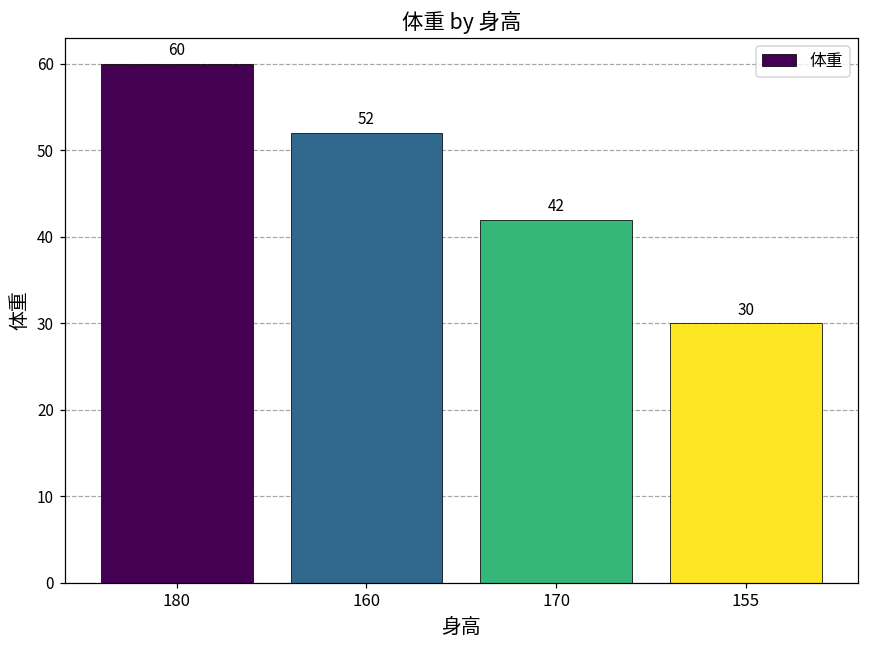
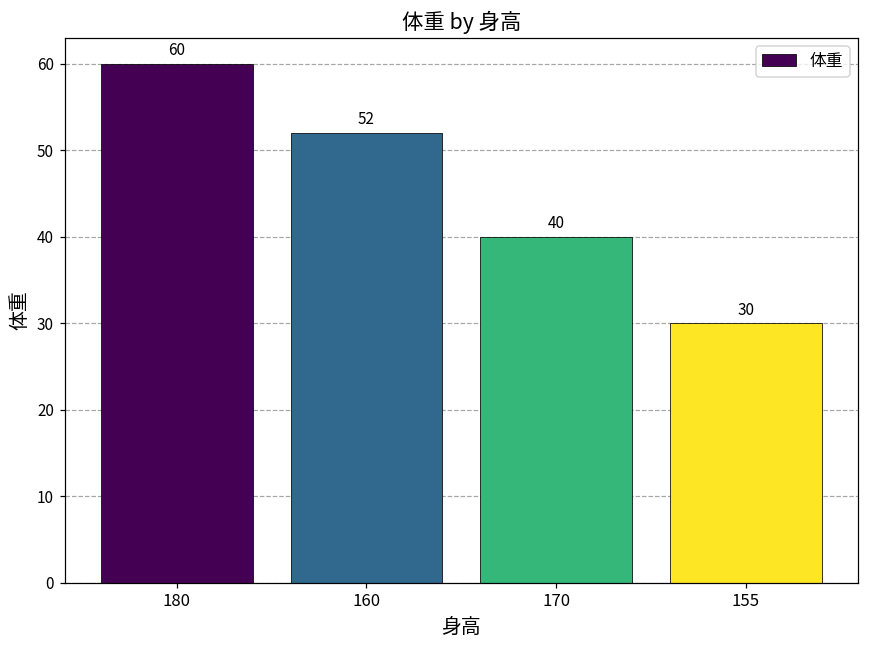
  {
    "180": 60,
    "160": 52,
-   "170": 42,
+   "170": 40,
    "155": 30
  }
